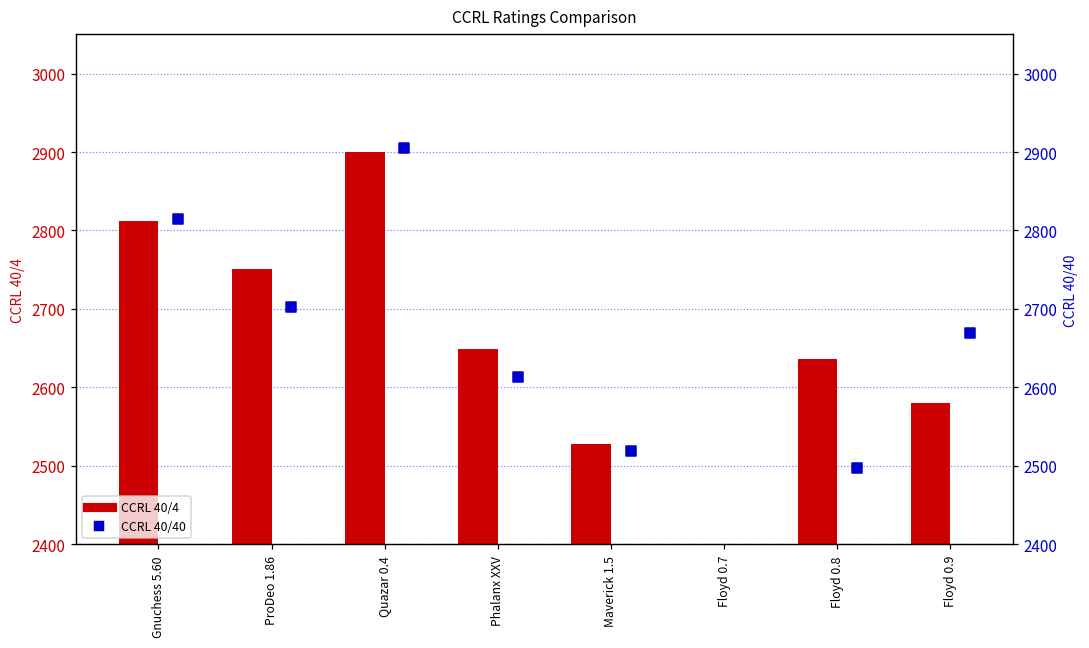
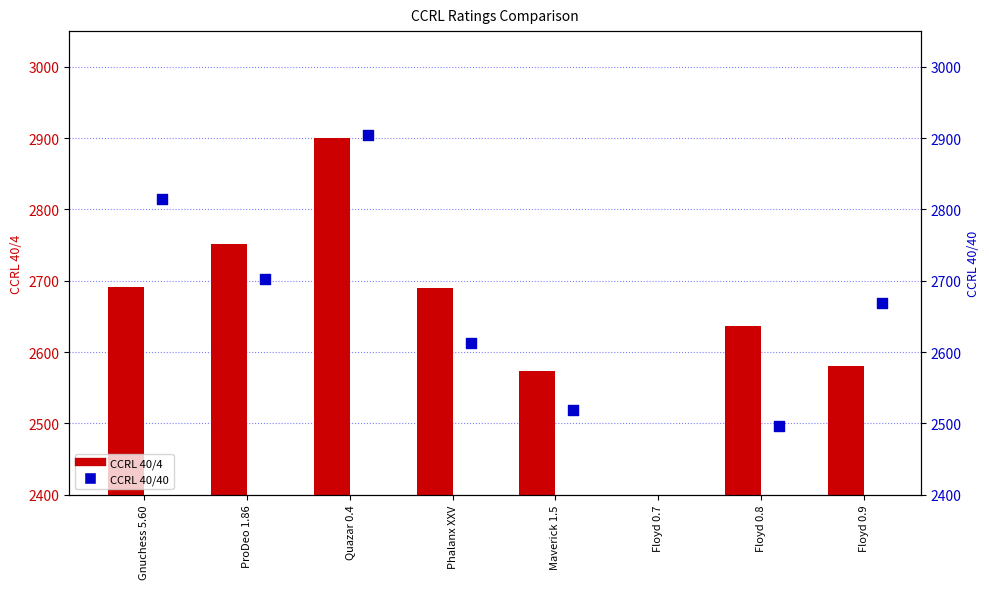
  {
    "CCRL 40/4": {
-     "Gnuchess 5.60": 2810,
+     "Gnuchess 5.60": 2690,
      "ProDeo 1.86": 2750,
      "Quazar 0.4": 2900,
-     "Phalanx XXV": 2650,
-     "Maverick 1.5": 2530,
+     "Phalanx XXV": 2690,
+     "Maverick 1.5": 2570,
      "Floyd 0.8": 2640,
      "Floyd 0.9": 2580
    }
  }
